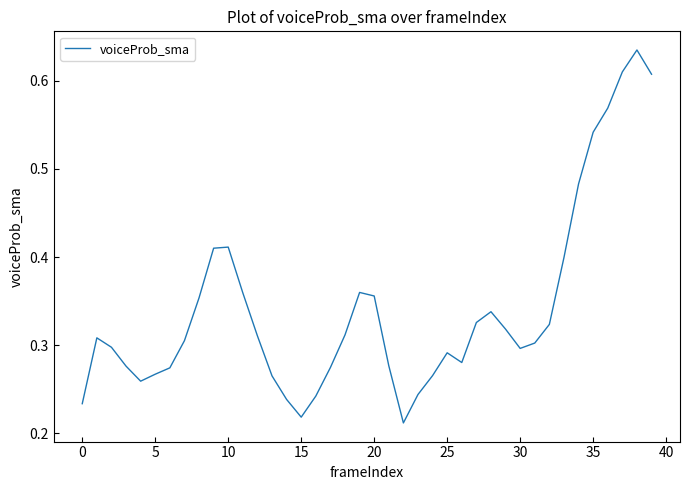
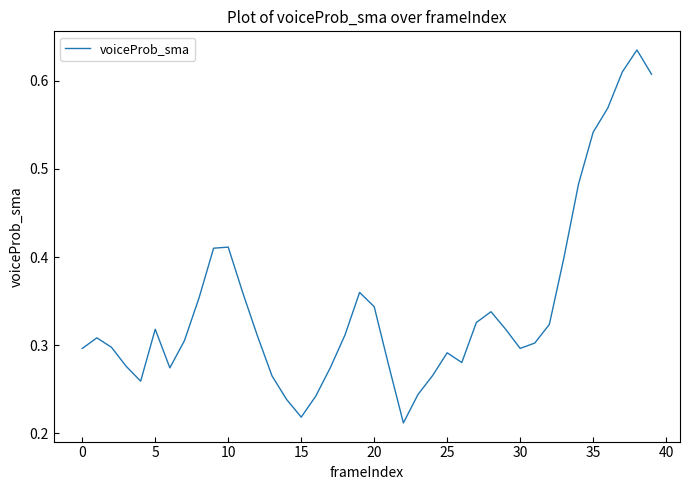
  {
-   "0": 0.23,
-   "5": 0.27,
+   "0": 0.30,
+   "5": 0.32,
    "10": 0.41,
    "15": 0.22,
-   "20": 0.36,
+   "20": 0.34,
    "25": 0.29,
    "30": 0.30,
    "35": 0.54
  }
